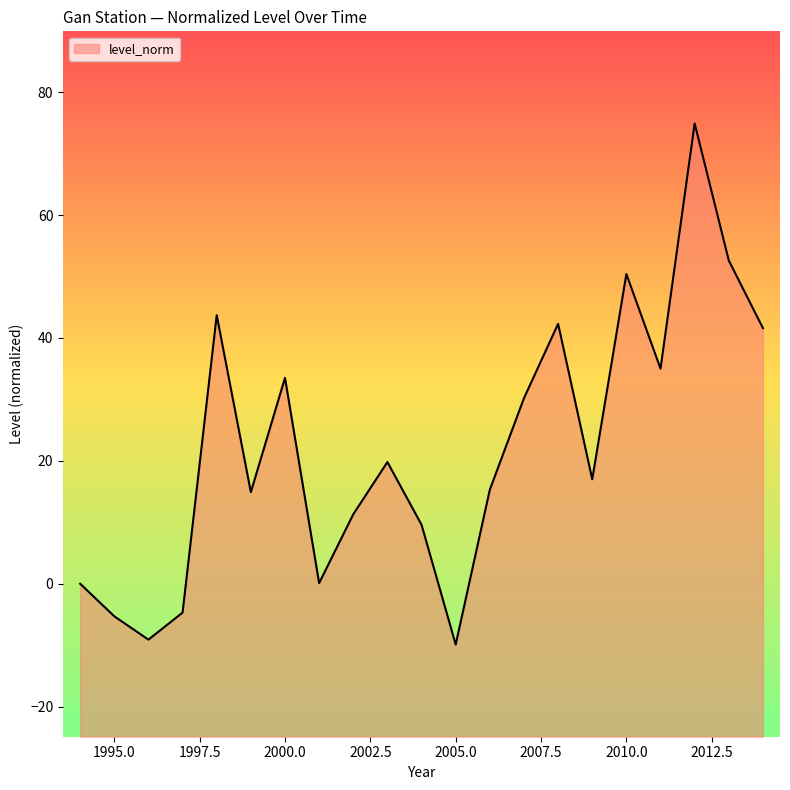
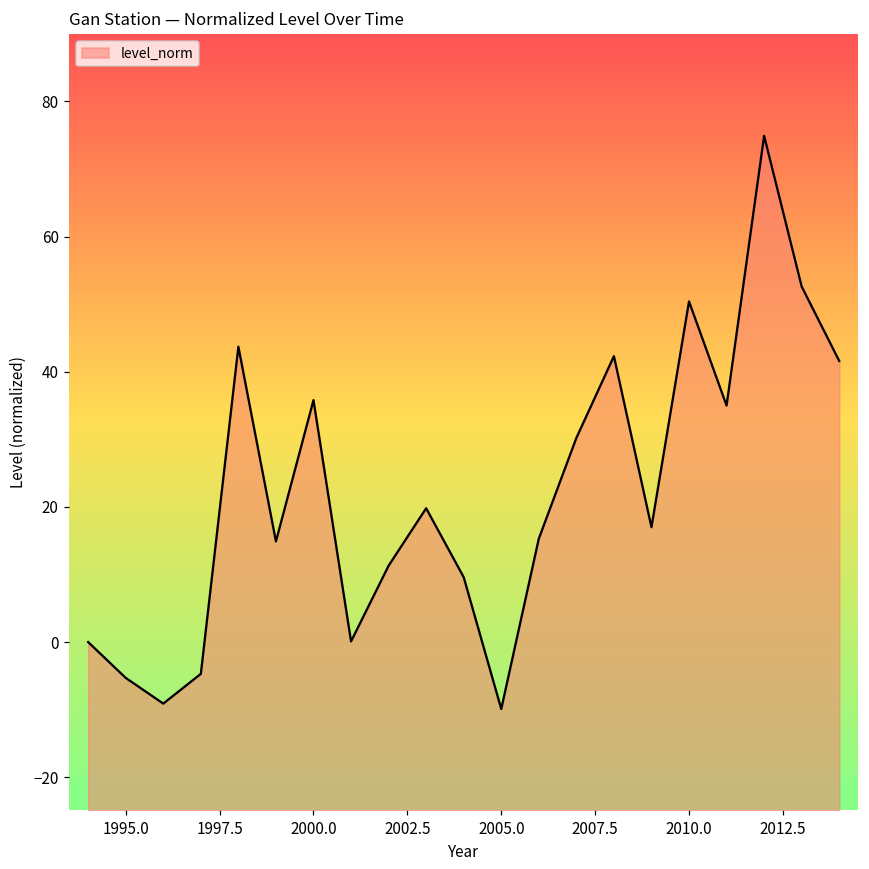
  {
    "1995.0": -5,
-   "2000.0": 34,
+   "2000.0": 36,
    "2005.0": -10,
    "2010.0": 50
  }
